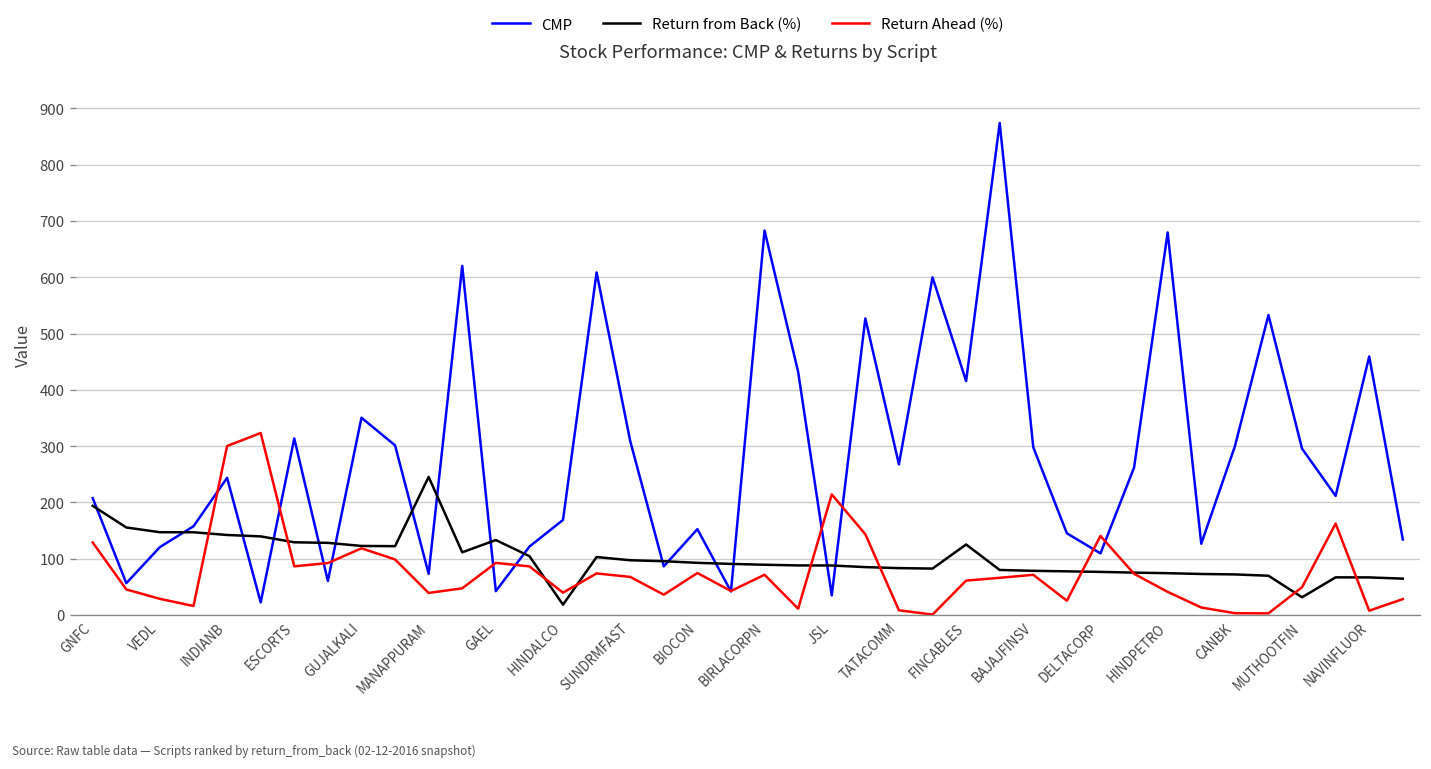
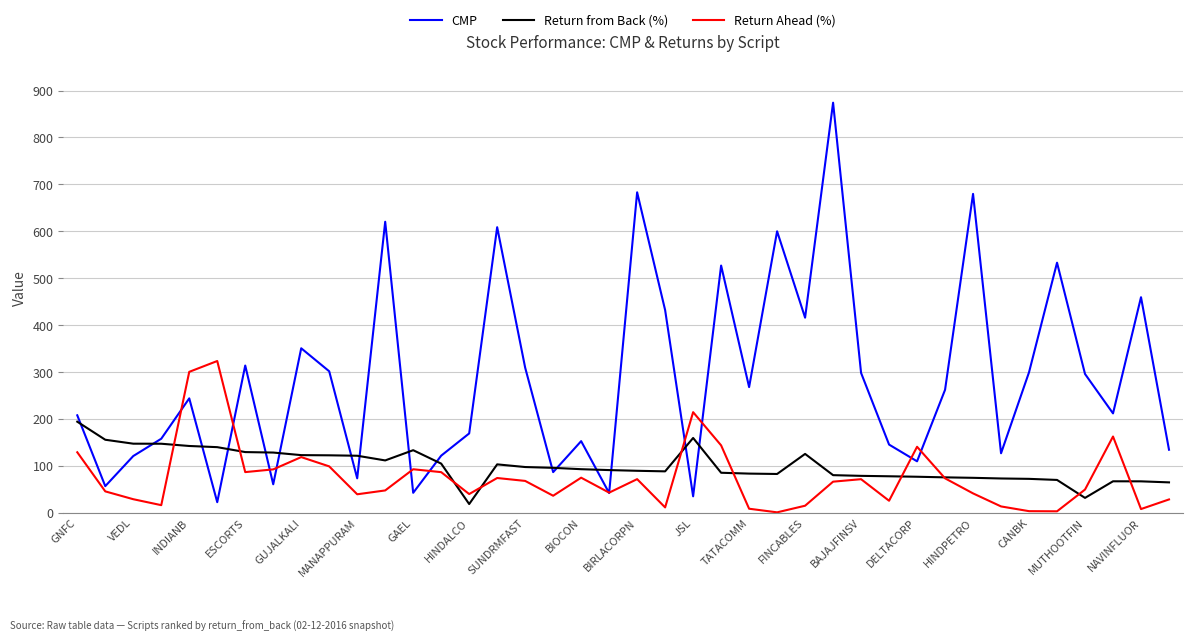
  {
    "CMP": {
      "GNFC": 210,
      "VEDL": 120,
      "INDIANB": 240,
      "ESCORTS": 310,
      "GUJALKALI": 350,
      "MANAPPURAM": 70,
      "GAEL": 40,
      "HINDALCO": 170,
      "SUNDRMFAST": 310,
      "BIOCON": 150,
      "BIRLACORPN": 680,
      "JSL": 30,
      "TATACOMM": 270,
      "FINCABLES": 420,
      "BAJAJFINSV": 300,
      "DELTACORP": 110,
      "HINDPETRO": 680,
      "CANBK": 300,
      "MUTHOOTFIN": 300,
      "NAVINFLUOR": 460
    },
    "Return from Back (%)": {
      "GNFC": 190,
      "VEDL": 150,
      "INDIANB": 140,
      "ESCORTS": 130,
-     "MANAPPURAM": 250,
+     "MANAPPURAM": 120,
      "GAEL": 130,
      "HINDALCO": 20,
      "SUNDRMFAST": 100,
      "BIOCON": 90,
      "BIRLACORPN": 90,
-     "JSL": 90,
+     "JSL": 160,
      "TATACOMM": 80,
      "FINCABLES": 130,
      "BAJAJFINSV": 80,
      "DELTACORP": 80,
      "HINDPETRO": 70,
      "CANBK": 70,
      "MUTHOOTFIN": 30,
      "NAVINFLUOR": 70
    },
    "Return Ahead (%)": {
      "GNFC": 130,
      "VEDL": 30,
      "INDIANB": 300,
      "ESCORTS": 90,
      "MANAPPURAM": 40,
      "GAEL": 90,
      "HINDALCO": 40,
      "SUNDRMFAST": 70,
      "BIOCON": 70,
      "BIRLACORPN": 70,
      "JSL": 210,
      "TATACOMM": 10,
-     "FINCABLES": 60,
+     "FINCABLES": 10,
      "BAJAJFINSV": 70,
      "DELTACORP": 140,
      "HINDPETRO": 40,
      "CANBK": 0,
      "MUTHOOTFIN": 50,
      "NAVINFLUOR": 10
    }
  }
